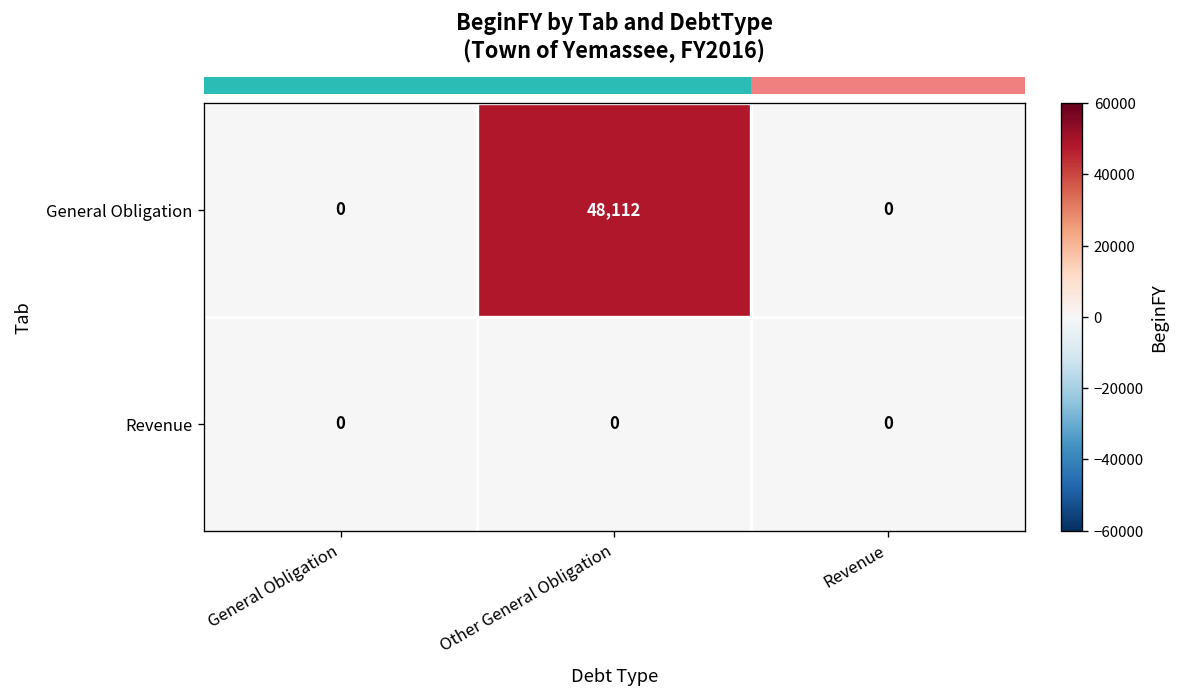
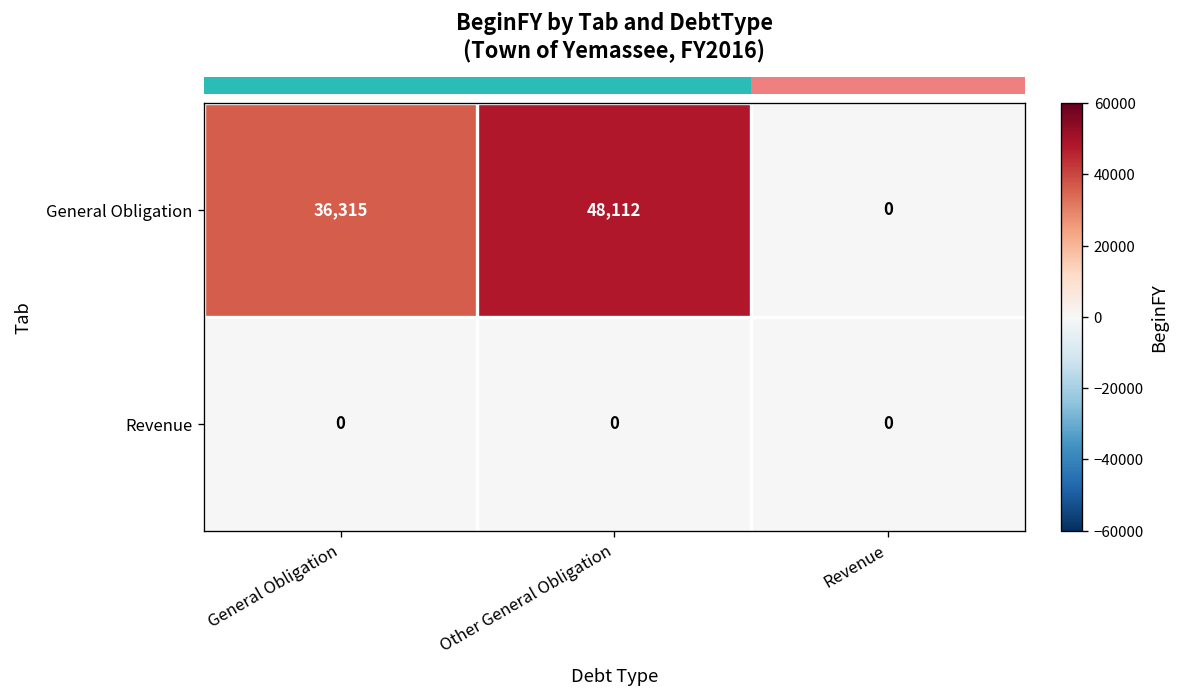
  {
    "General Obligation": {
-     "General Obligation": "0",
+     "General Obligation": "36,315",
      "Other General Obligation": "48,112",
      "Revenue": "0"
    },
    "Revenue": {
      "General Obligation": "0",
      "Other General Obligation": "0",
      "Revenue": "0"
    }
  }
